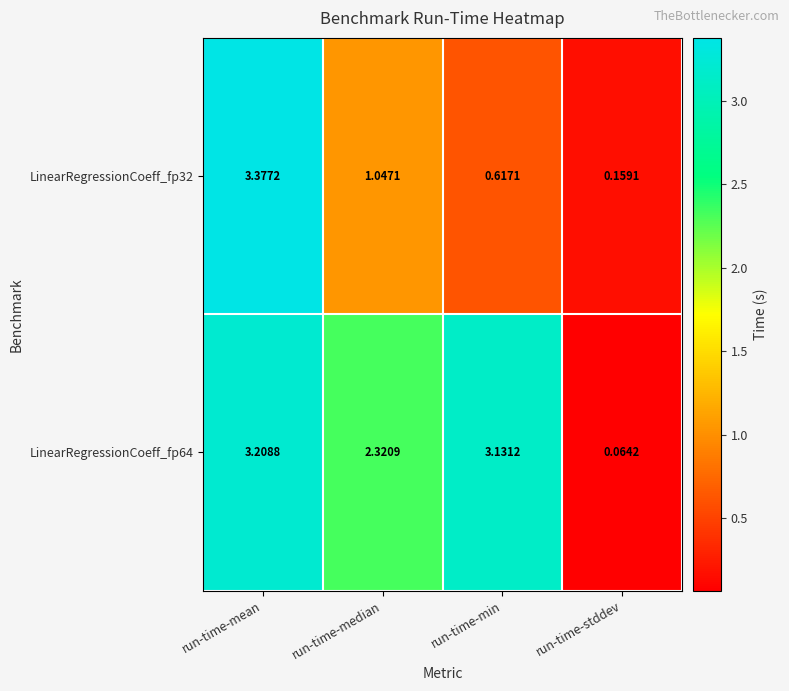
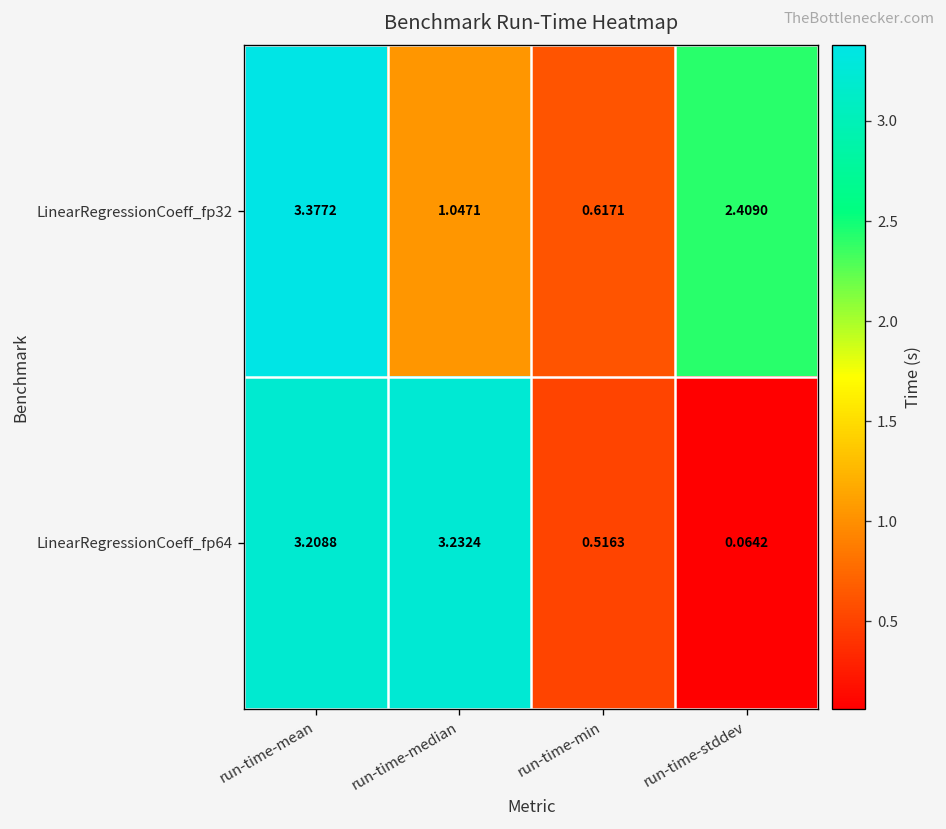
  {
    "LinearRegressionCoeff_fp32": {
      "run-time-mean": 3.3772,
      "run-time-median": 1.0471,
      "run-time-min": 0.6171,
-     "run-time-stddev": 0.1591
+     "run-time-stddev": 2.4090
    },
    "LinearRegressionCoeff_fp64": {
      "run-time-mean": 3.2088,
-     "run-time-median": 2.3209,
-     "run-time-min": 3.1312,
+     "run-time-median": 3.2324,
+     "run-time-min": 0.5163,
      "run-time-stddev": 0.0642
    }
  }
